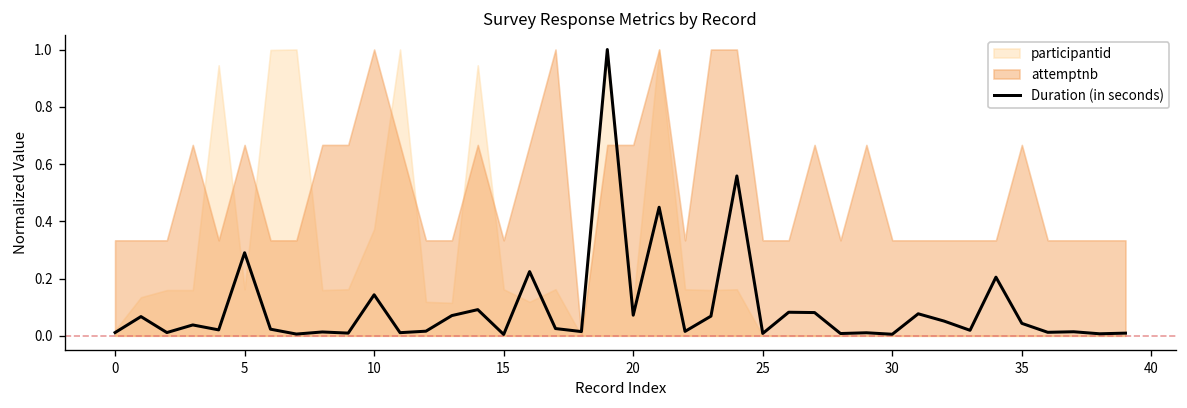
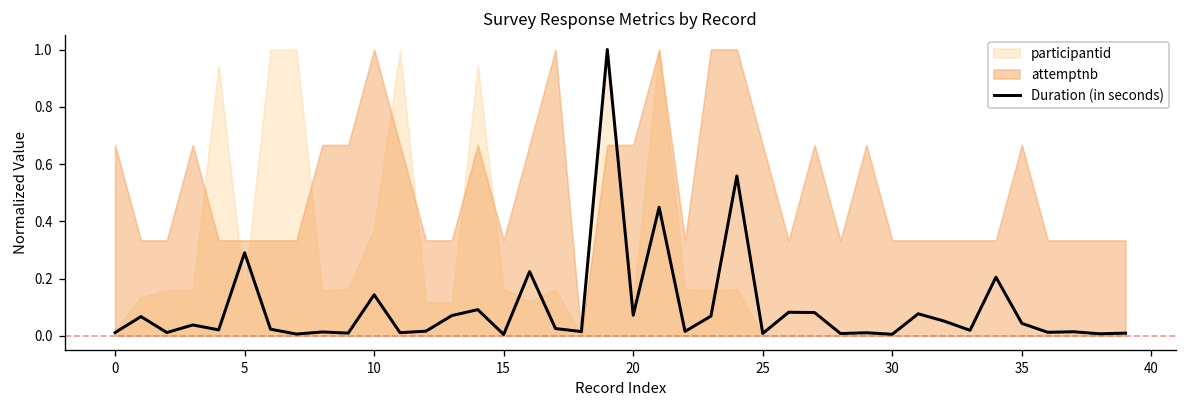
  {
    "participantid": {
      "5": 0.16,
      "10": 0.37,
      "15": 0.16,
      "20": 0.11,
      "35": 0.00
    },
    "attemptnb": {
-     "0": 0.33,
-     "5": 0.67,
+     "0": 0.67,
+     "5": 0.33,
      "10": 1.00,
      "15": 0.33,
      "20": 0.67,
-     "25": 0.33,
+     "25": 0.67,
      "30": 0.33,
      "35": 0.67
    },
    "Duration (in seconds)": {
      "5": 0.29,
      "10": 0.14,
      "15": 0.00,
      "20": 0.07,
      "35": 0.04
    }
  }
